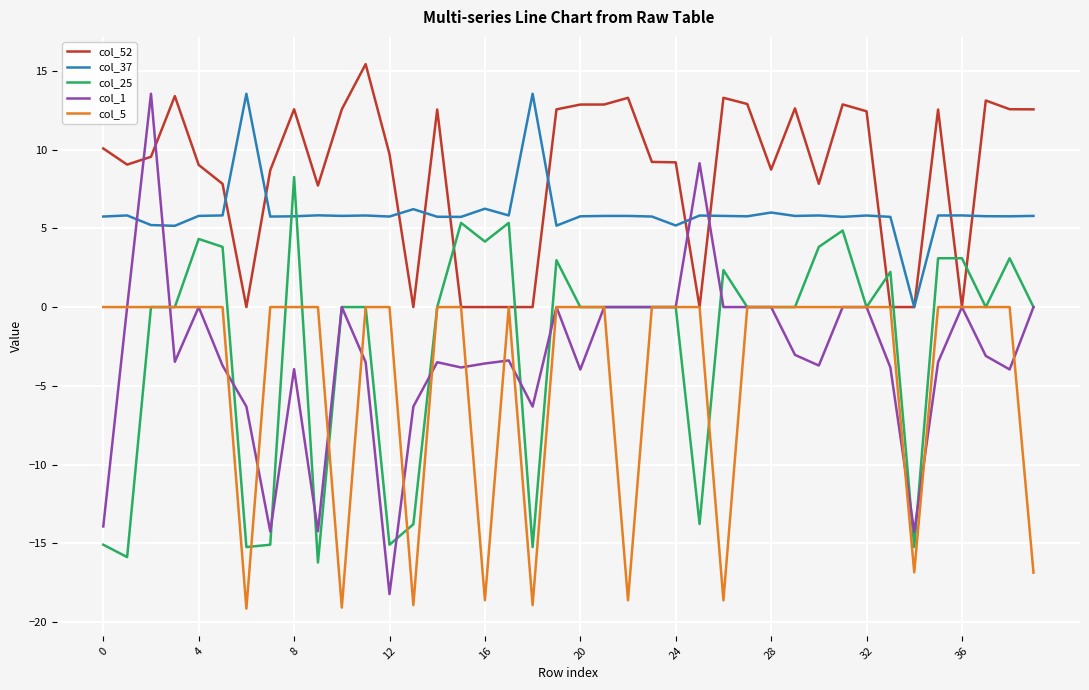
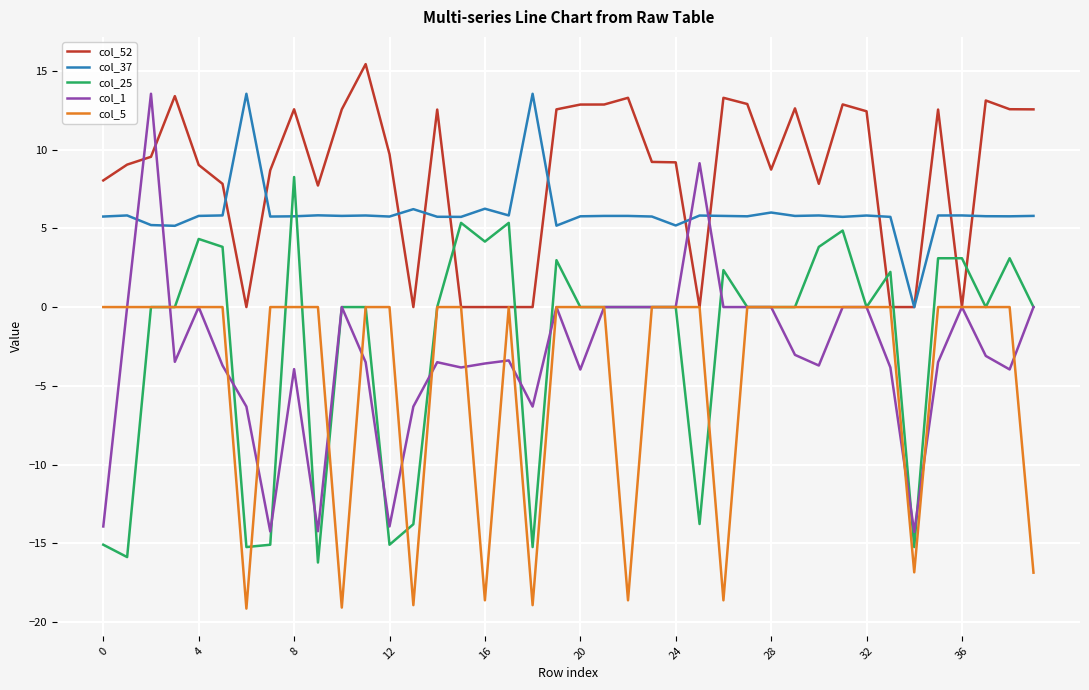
  {
    "col_52": {
-     "0": 10.1,
+     "0": 8.0,
      "4": 9.0,
      "8": 12.6,
      "12": 9.7,
      "16": 0.0,
      "20": 12.9,
      "24": 9.2,
      "28": 8.7,
      "32": 12.4
    },
    "col_37": {
      "0": 5.7,
      "4": 5.8,
      "8": 5.8,
      "12": 5.7,
      "16": 6.2,
      "20": 5.8,
      "24": 5.2,
      "28": 6.0,
      "32": 5.8,
      "36": 5.8
    },
    "col_25": {
      "0": -15.1,
      "4": 4.3,
      "8": 8.3,
      "12": -15.1,
      "16": 4.2,
      "36": 3.1
    },
    "col_1": {
      "0": -13.9,
      "8": -3.9,
-     "12": -18.2,
+     "12": -13.9,
      "16": -3.6,
      "20": -4.0
    },
    "col_5": {
      "0": 0.0,
      "8": 0.0,
      "12": 0.0,
      "16": -18.6
    }
  }
